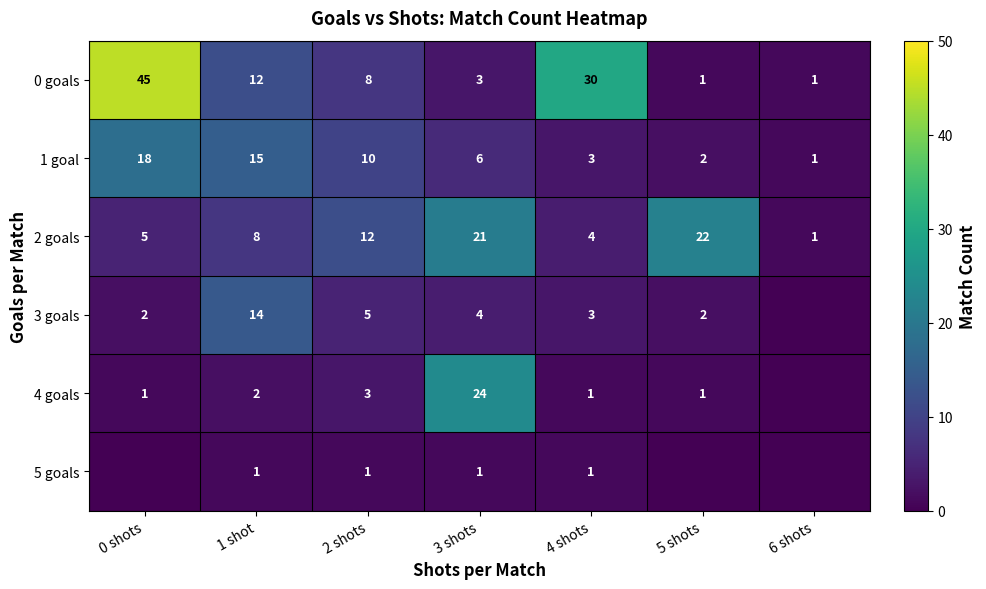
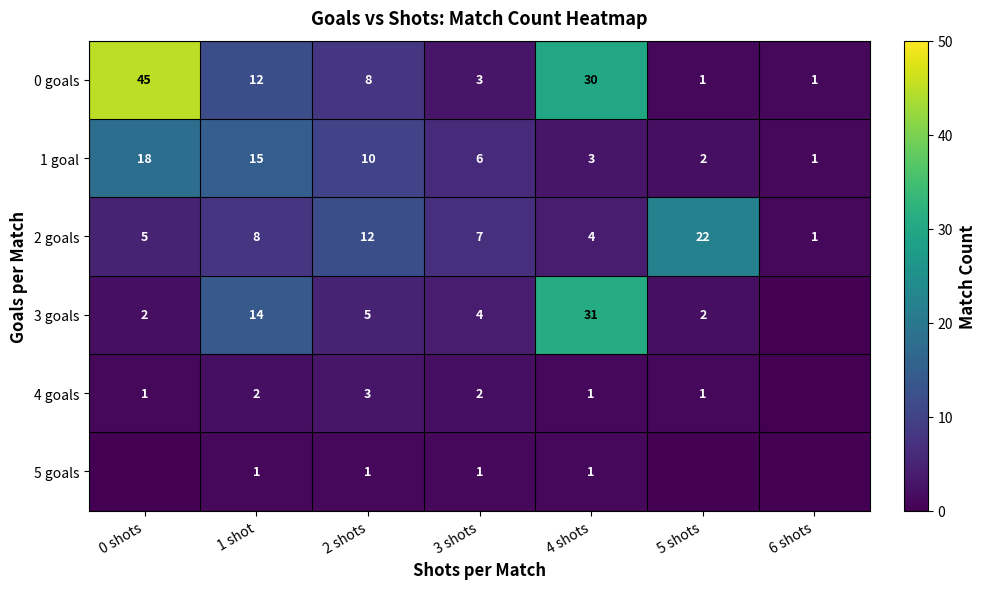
  {
    "0 goals": {
      "0 shots": 45,
      "1 shot": 12,
      "2 shots": 8,
      "3 shots": 3,
      "4 shots": 30,
      "5 shots": 1,
      "6 shots": 1
    },
    "1 goal": {
      "0 shots": 18,
      "1 shot": 15,
      "2 shots": 10,
      "3 shots": 6,
      "4 shots": 3,
      "5 shots": 2,
      "6 shots": 1
    },
    "2 goals": {
      "0 shots": 5,
      "1 shot": 8,
      "2 shots": 12,
-     "3 shots": 21,
+     "3 shots": 7,
      "4 shots": 4,
      "5 shots": 22,
      "6 shots": 1
    },
    "3 goals": {
      "0 shots": 2,
      "1 shot": 14,
      "2 shots": 5,
      "3 shots": 4,
-     "4 shots": 3,
+     "4 shots": 31,
      "5 shots": 2
    },
    "4 goals": {
      "0 shots": 1,
      "1 shot": 2,
      "2 shots": 3,
-     "3 shots": 24,
+     "3 shots": 2,
      "4 shots": 1,
      "5 shots": 1
    },
    "5 goals": {
      "1 shot": 1,
      "2 shots": 1,
      "3 shots": 1,
      "4 shots": 1
    }
  }
